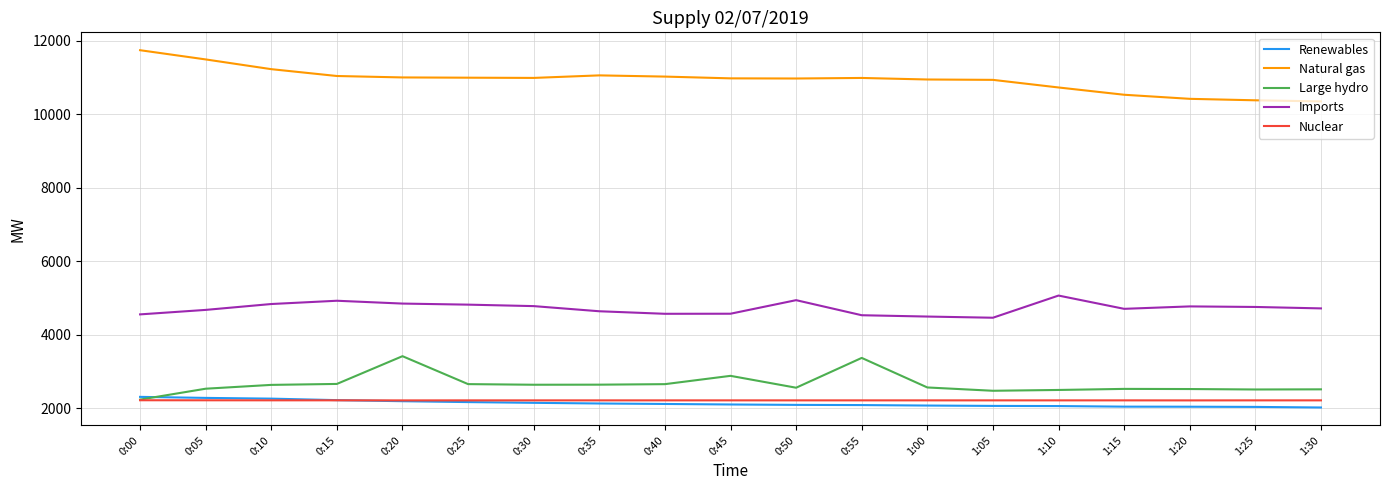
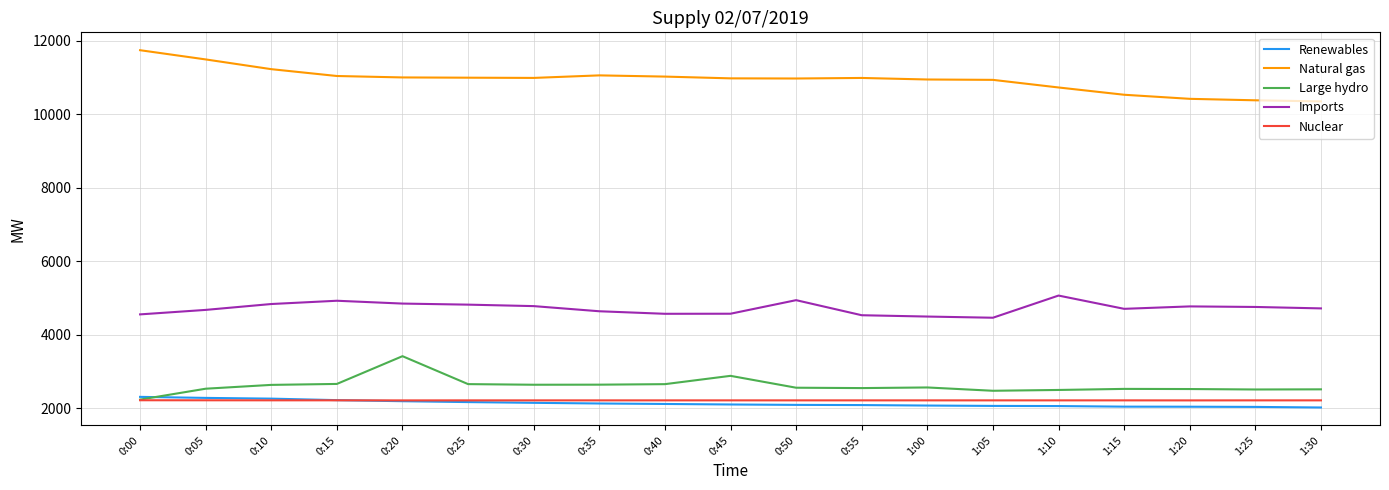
  {
    "Renewables": {
      "0:00": 2300,
      "0:35": 2100,
      "0:40": 2100,
      "0:45": 2100,
      "0:50": 2100,
      "0:55": 2100,
      "1:00": 2100,
      "1:05": 2100,
      "1:10": 2100,
      "1:15": 2000,
      "1:20": 2000,
      "1:25": 2000,
      "1:30": 2000
    },
    "Natural gas": {
      "0:00": 11700,
      "0:05": 11500,
      "0:10": 11200,
      "0:15": 11000,
      "0:20": 11000,
      "0:25": 11000,
      "0:30": 11000,
      "0:35": 11100,
      "0:40": 11000,
      "0:45": 11000,
      "0:50": 11000,
      "0:55": 11000,
      "1:00": 10900,
      "1:05": 10900,
      "1:10": 10700,
      "1:15": 10500,
      "1:20": 10400,
      "1:25": 10400
    },
    "Large hydro": {
      "0:05": 2500,
      "0:10": 2600,
      "0:15": 2700,
      "0:20": 3400,
      "0:25": 2700,
      "0:30": 2600,
      "0:35": 2600,
      "0:40": 2700,
      "0:45": 2900,
      "0:50": 2600,
-     "0:55": 3400,
+     "0:55": 2500,
      "1:00": 2600,
      "1:05": 2500,
      "1:10": 2500,
      "1:15": 2500,
      "1:20": 2500,
      "1:25": 2500,
      "1:30": 2500
    },
    "Imports": {
      "0:00": 4600,
      "0:05": 4700,
      "0:10": 4800,
      "0:15": 4900,
      "0:20": 4800,
      "0:25": 4800,
      "0:30": 4800,
      "0:35": 4600,
      "0:40": 4600,
      "0:45": 4600,
      "0:50": 4900,
      "0:55": 4500,
      "1:00": 4500,
      "1:05": 4500,
      "1:10": 5100,
      "1:15": 4700,
      "1:20": 4800,
      "1:25": 4800,
      "1:30": 4700
    },
    "Nuclear": {
      "0:35": 2200,
      "0:40": 2200,
      "0:45": 2200,
      "0:50": 2200,
      "0:55": 2200,
      "1:00": 2200,
      "1:05": 2200,
      "1:10": 2200,
      "1:15": 2200,
      "1:20": 2200,
      "1:25": 2200,
      "1:30": 2200
    }
  }
